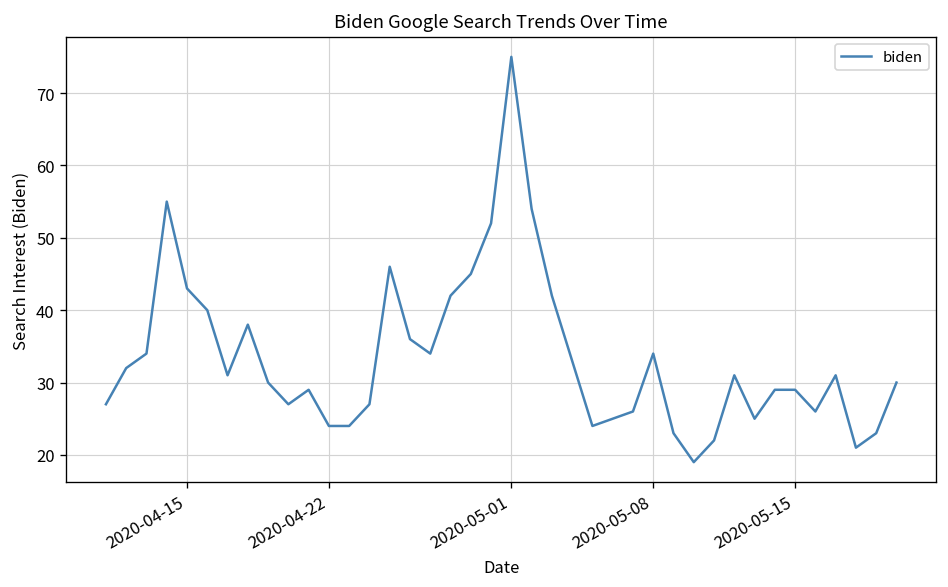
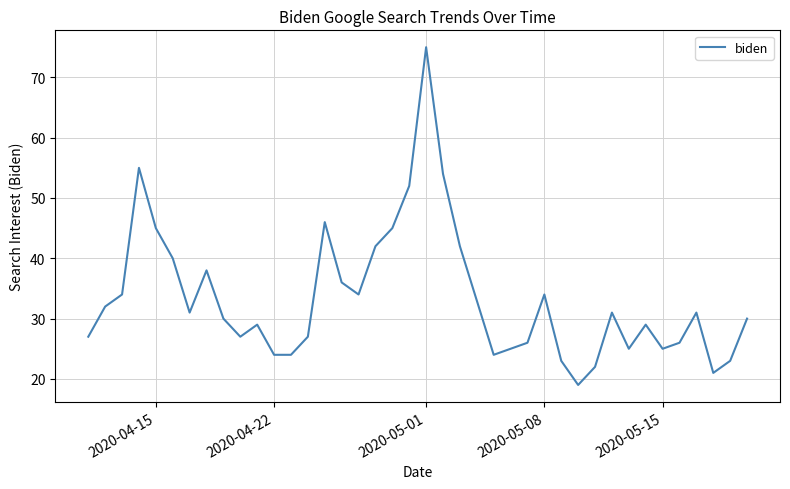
  {
-   "2020-04-15": 43,
+   "2020-04-15": 45,
    "2020-04-22": 24,
    "2020-05-01": 75,
    "2020-05-08": 34,
-   "2020-05-15": 29
+   "2020-05-15": 25
  }
